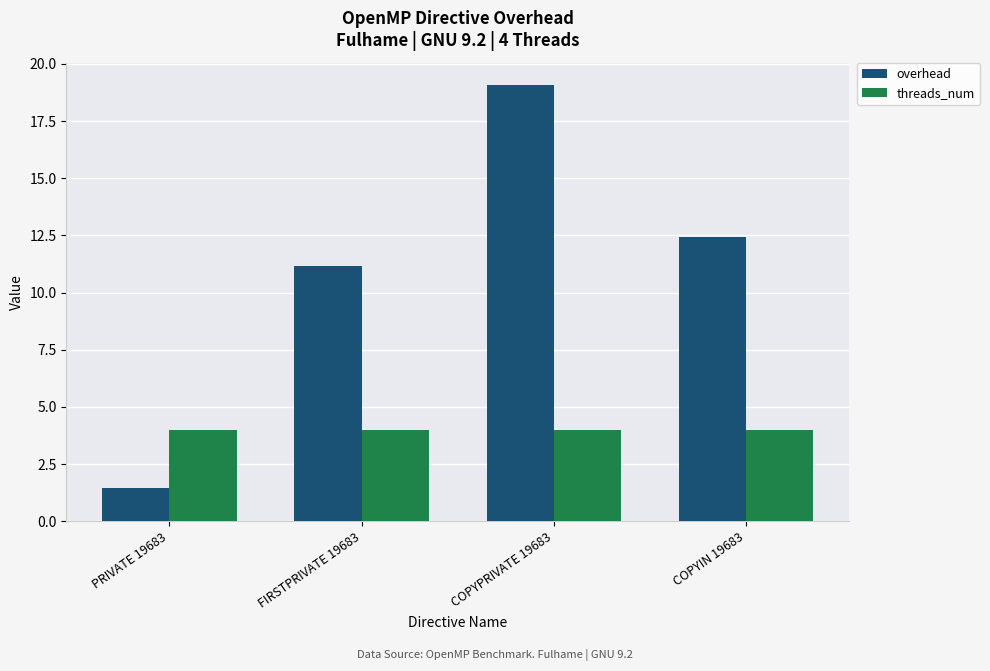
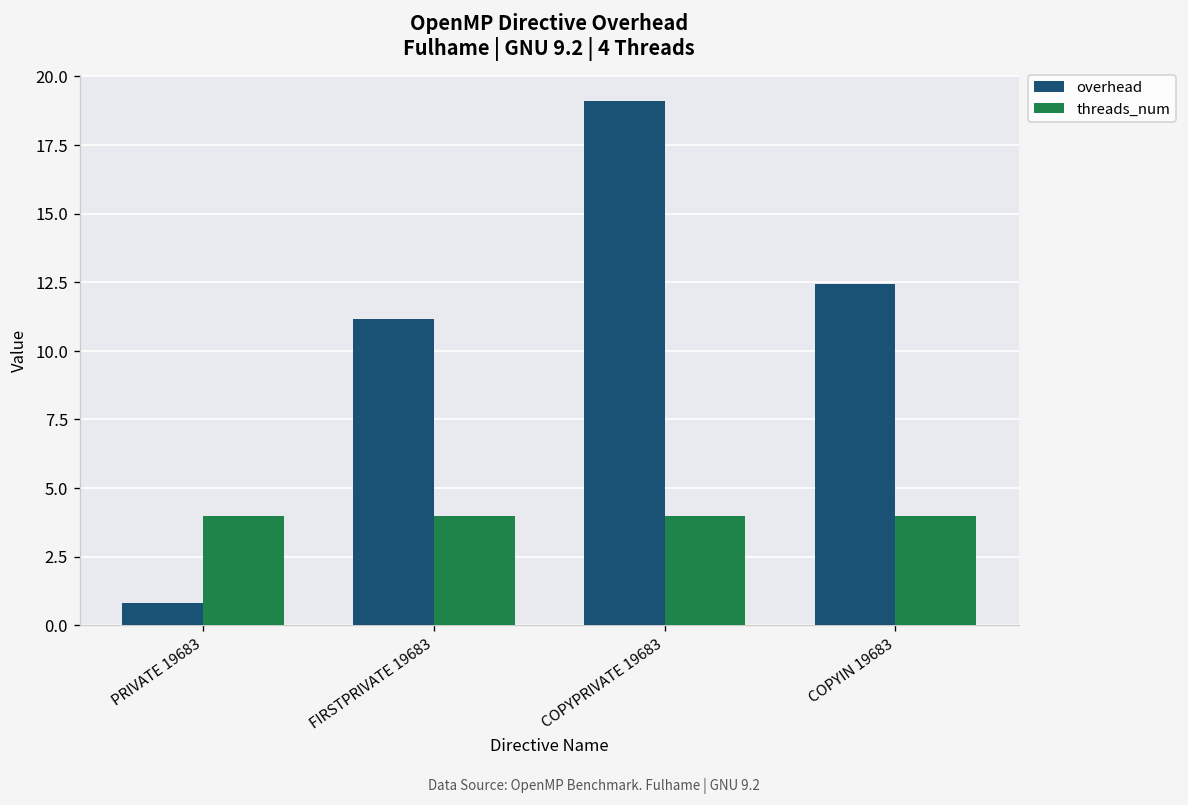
  {
    "overhead": {
-     "PRIVATE 19683": 1.5,
+     "PRIVATE 19683": 0.8,
      "FIRSTPRIVATE 19683": 11.2,
      "COPYPRIVATE 19683": 19.1,
      "COPYIN 19683": 12.5
    },
    "threads_num": {
      "PRIVATE 19683": 4.0,
      "FIRSTPRIVATE 19683": 4.0,
      "COPYPRIVATE 19683": 4.0,
      "COPYIN 19683": 4.0
    }
  }
